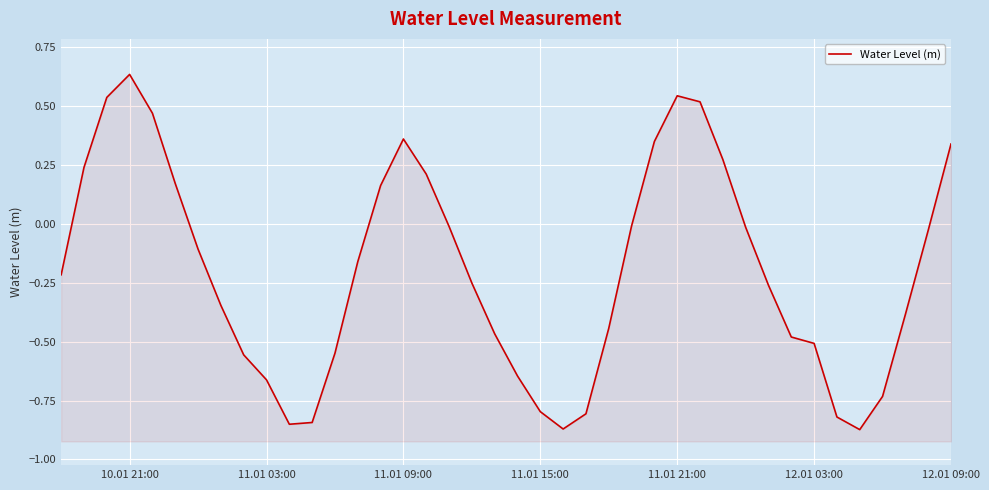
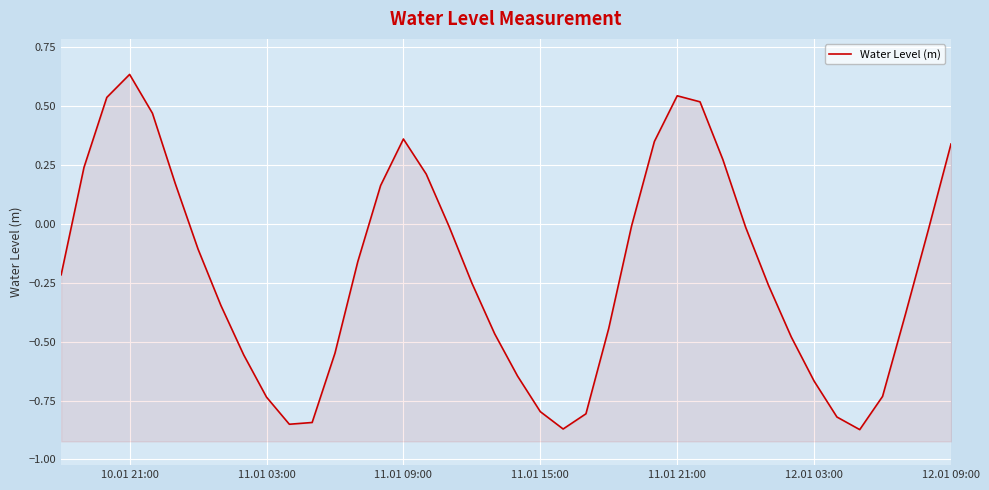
  {
    "10.01 21:00": 0.63,
-   "11.01 03:00": -0.66,
+   "11.01 03:00": -0.74,
    "11.01 09:00": 0.36,
    "11.01 15:00": -0.80,
    "11.01 21:00": 0.54,
-   "12.01 03:00": -0.51,
+   "12.01 03:00": -0.67,
    "12.01 09:00": 0.34
  }
